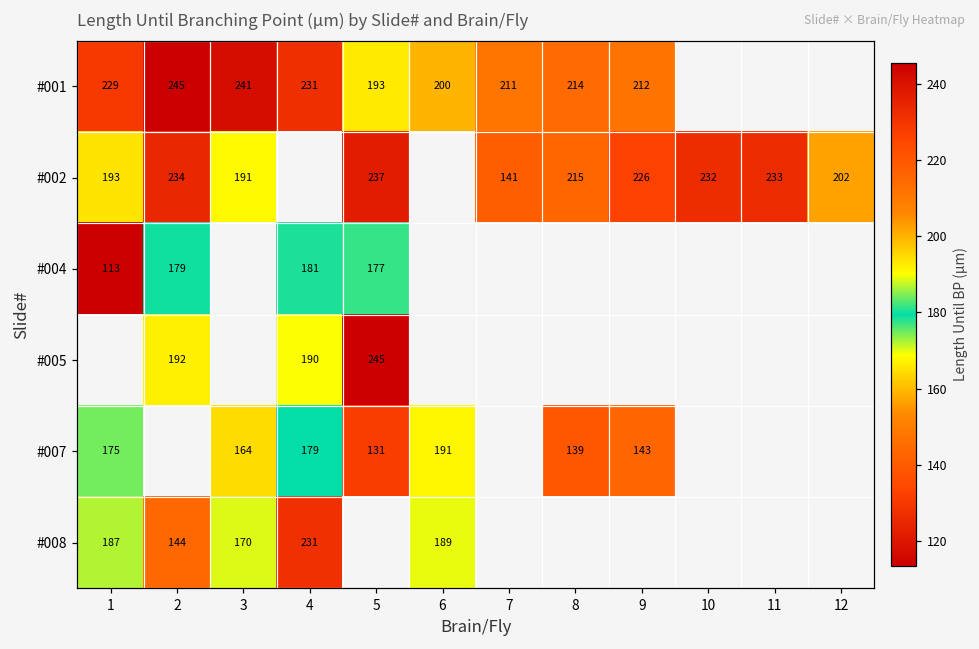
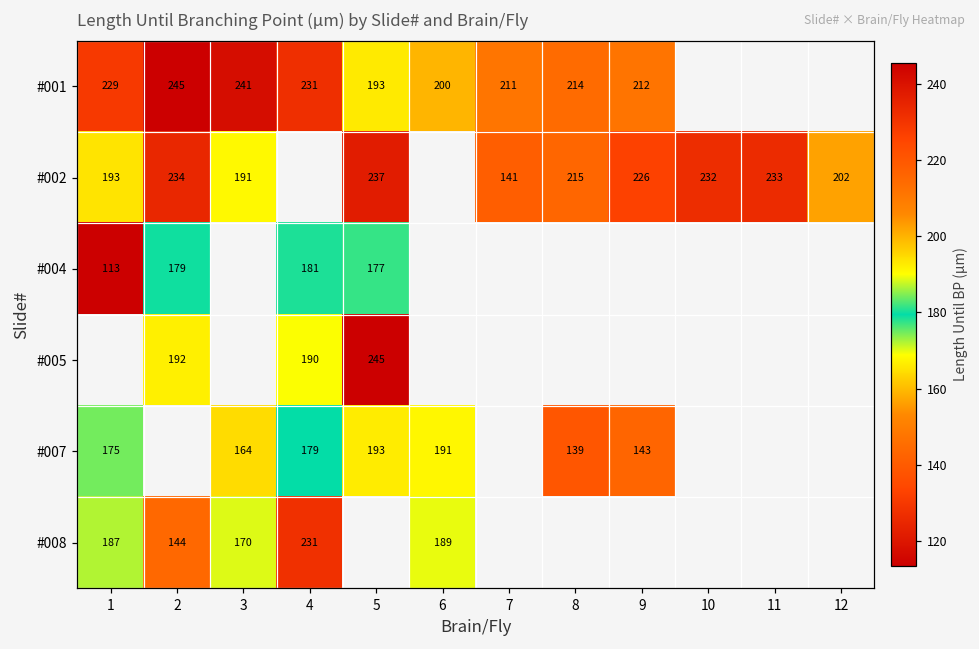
  {
    "#001": {
      "1": 229,
      "2": 245,
      "3": 241,
      "4": 231,
      "5": 193,
      "6": 200,
      "7": 211,
      "8": 214,
      "9": 212
    },
    "#002": {
      "1": 193,
      "2": 234,
      "3": 191,
      "5": 237,
      "7": 141,
      "8": 215,
      "9": 226,
      "10": 232,
      "11": 233,
      "12": 202
    },
    "#004": {
      "1": 113,
      "2": 179,
      "4": 181,
      "5": 177
    },
    "#005": {
      "2": 192,
      "4": 190,
      "5": 245
    },
    "#007": {
      "1": 175,
      "3": 164,
      "4": 179,
-     "5": 131,
+     "5": 193,
      "6": 191,
      "8": 139,
      "9": 143
    },
    "#008": {
      "1": 187,
      "2": 144,
      "3": 170,
      "4": 231,
      "6": 189
    }
  }
